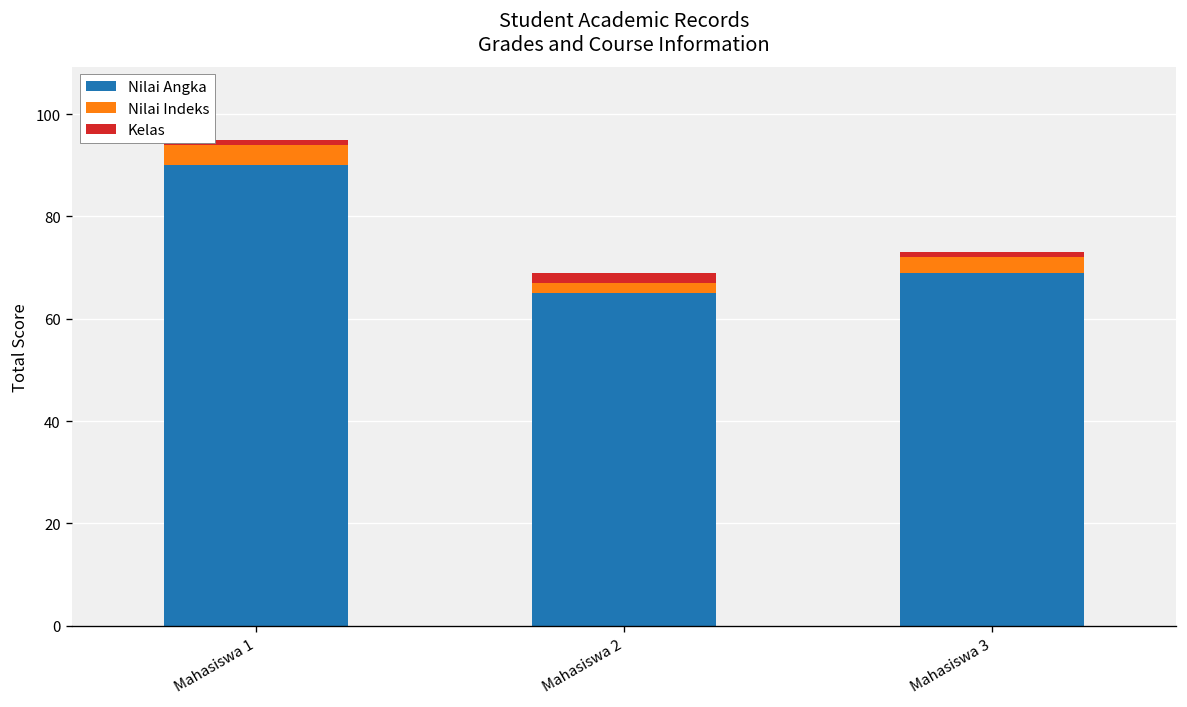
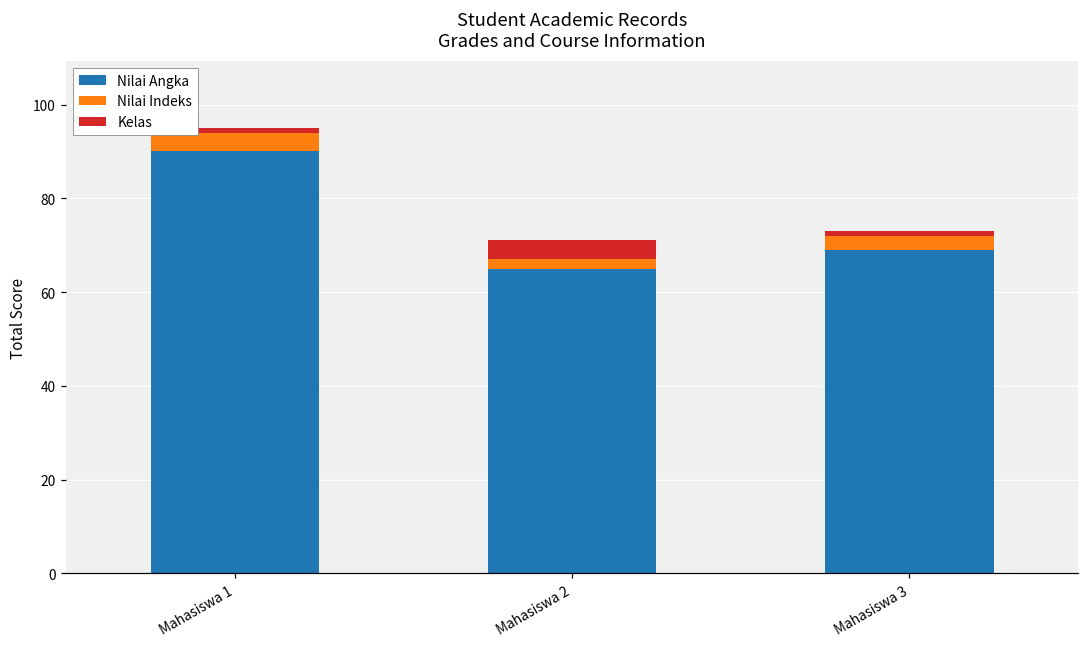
  {
    "Nilai Angka": {
      "Mahasiswa 1": 90,
      "Mahasiswa 2": 65,
      "Mahasiswa 3": 69
    },
    "Nilai Indeks": {
      "Mahasiswa 1": 4,
      "Mahasiswa 2": 2,
      "Mahasiswa 3": 3
    },
    "Kelas": {
      "Mahasiswa 1": 1,
-     "Mahasiswa 2": 2,
+     "Mahasiswa 2": 4,
      "Mahasiswa 3": 1
    }
  }
